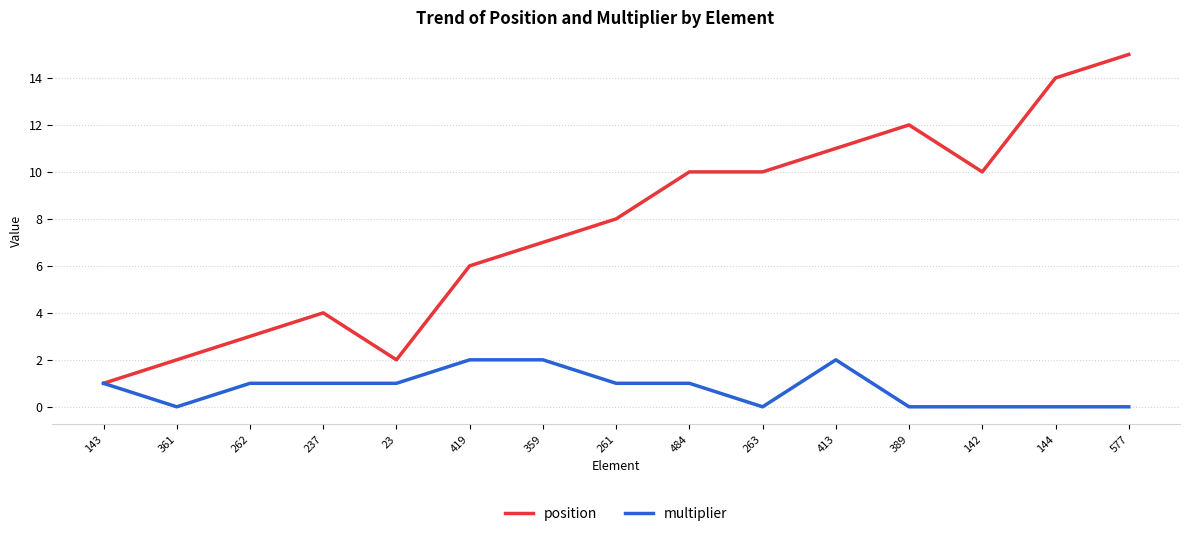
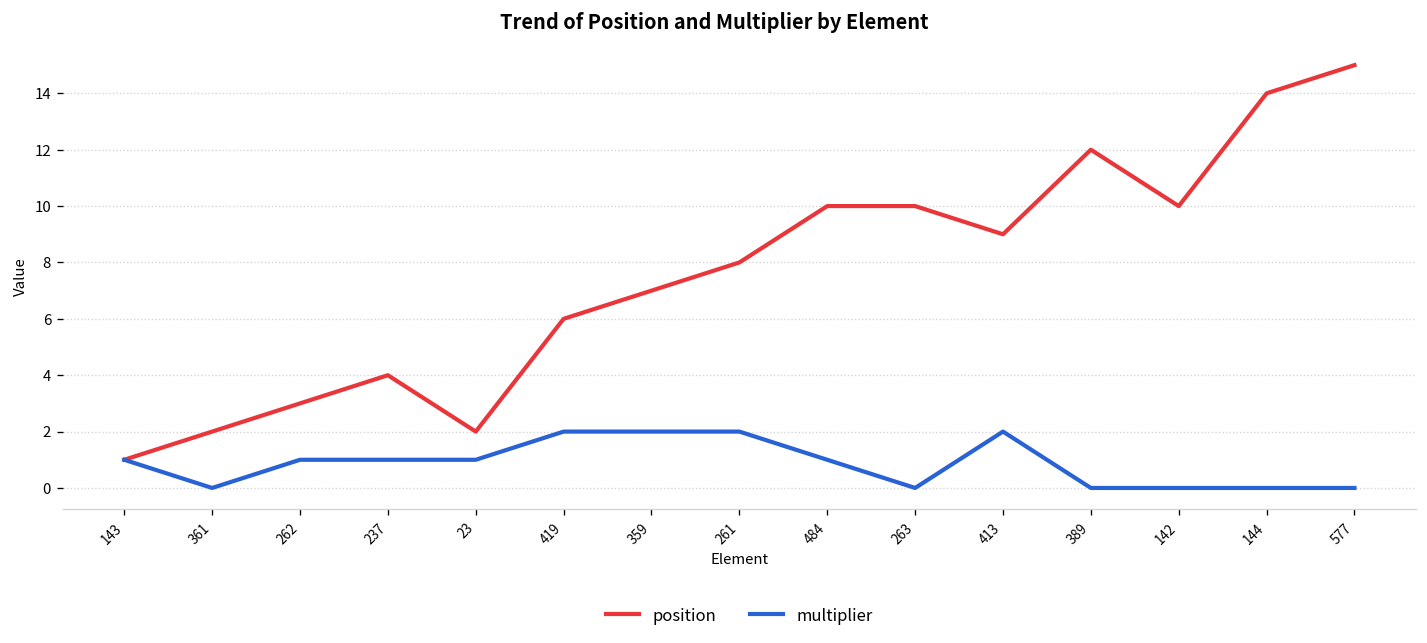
  {
    "position": {
      "361": 2,
      "262": 3,
      "237": 4,
      "23": 2,
      "419": 6,
      "359": 7,
      "261": 8,
      "484": 10,
      "263": 10,
-     "413": 11,
+     "413": 9,
      "389": 12,
      "142": 10,
      "144": 14,
      "577": 15
    },
    "multiplier": {
      "361": 0,
      "262": 1,
      "237": 1,
      "23": 1,
      "419": 2,
      "359": 2,
-     "261": 1,
+     "261": 2,
      "484": 1,
      "263": 0,
      "413": 2,
      "389": 0,
      "142": 0,
      "144": 0,
      "577": 0
    }
  }
